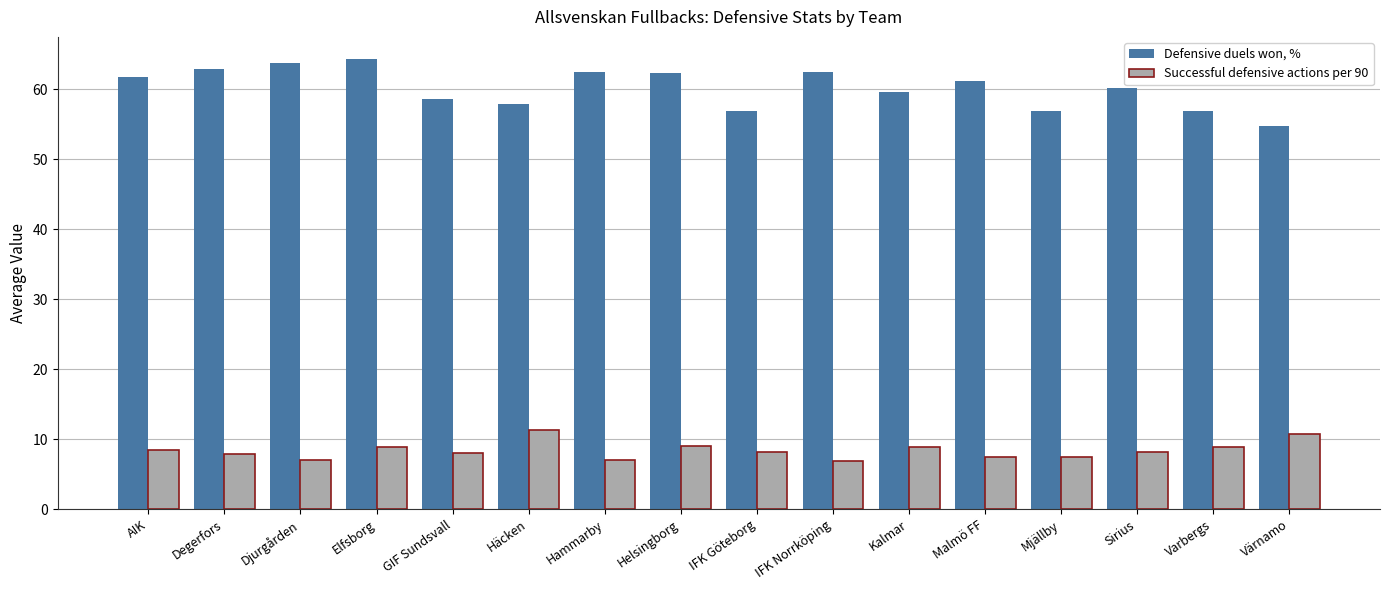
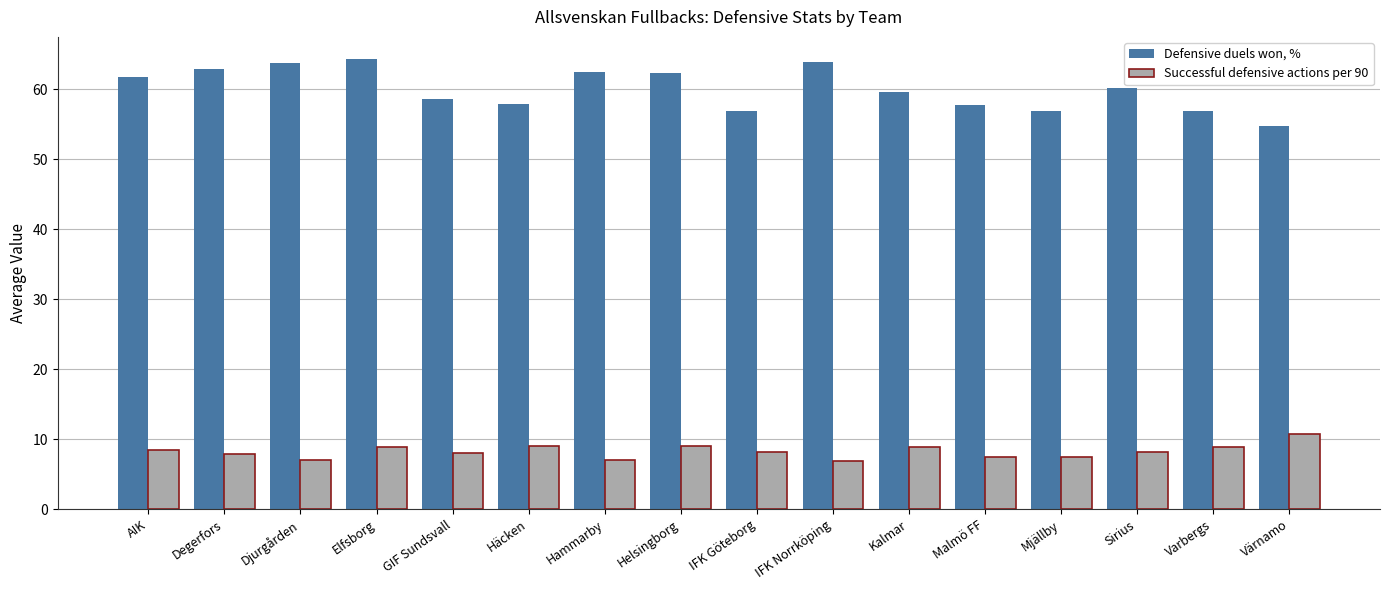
  {
    "Defensive duels won, %": {
      "AIK": 62,
      "Degerfors": 63,
      "Djurgården": 64,
      "Elfsborg": 64,
      "GIF Sundsvall": 59,
      "Häcken": 58,
      "Hammarby": 62,
      "Helsingborg": 62,
      "IFK Göteborg": 57,
-     "IFK Norrköping": 62,
+     "IFK Norrköping": 64,
      "Kalmar": 60,
-     "Malmö FF": 61,
+     "Malmö FF": 58,
      "Mjällby": 57,
      "Sirius": 60,
      "Varbergs": 57,
      "Värnamo": 55
    },
    "Successful defensive actions per 90": {
      "AIK": 8,
      "Degerfors": 8,
      "Djurgården": 7,
      "Elfsborg": 9,
      "GIF Sundsvall": 8,
-     "Häcken": 11,
+     "Häcken": 9,
      "Hammarby": 7,
      "Helsingborg": 9,
      "IFK Göteborg": 8,
      "IFK Norrköping": 7,
      "Kalmar": 9,
      "Malmö FF": 7,
      "Mjällby": 7,
      "Sirius": 8,
      "Varbergs": 9,
      "Värnamo": 11
    }
  }
